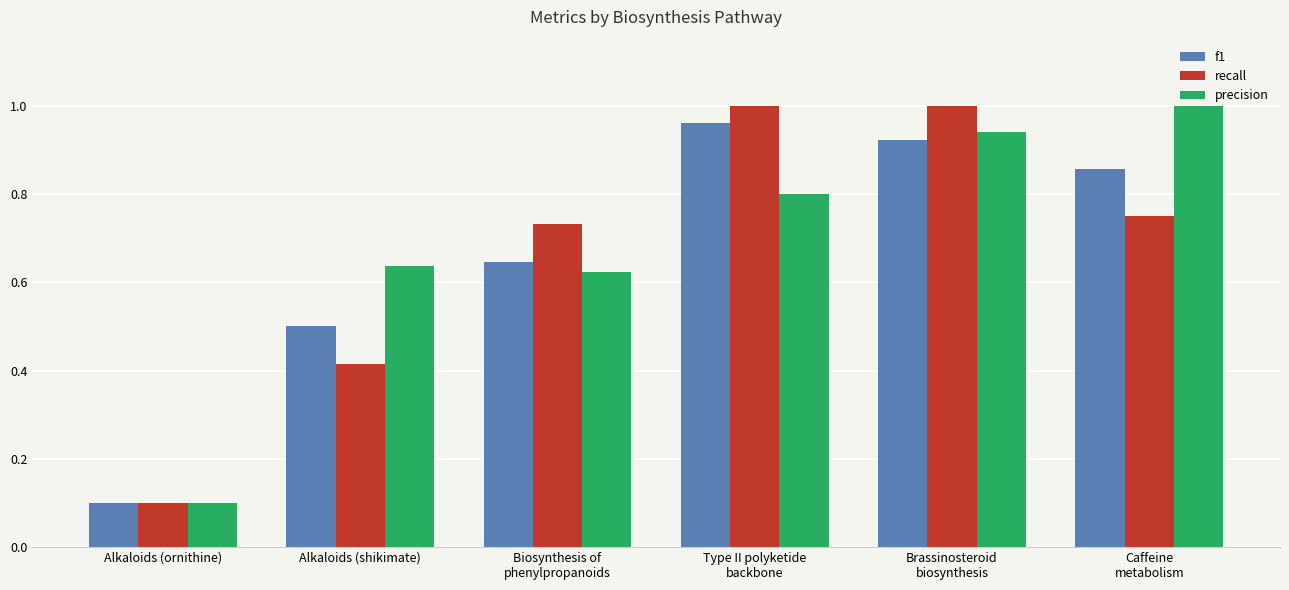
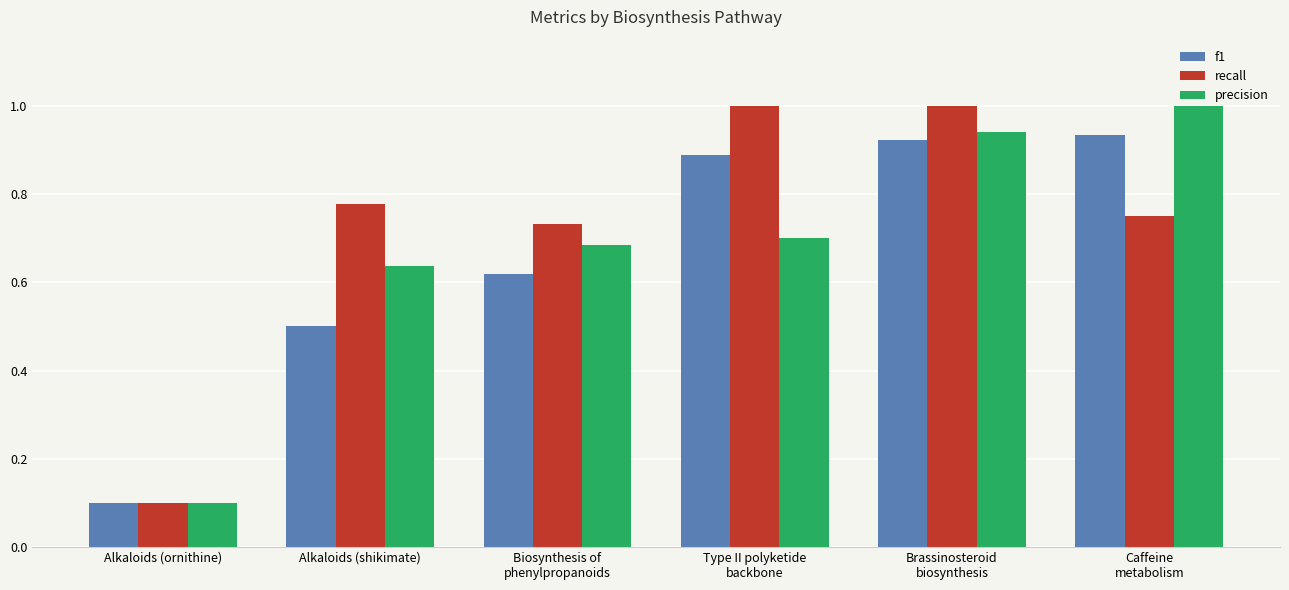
  {
    "f1": {
      "Alkaloids (ornithine)": 0.10,
      "Alkaloids (shikimate)": 0.50,
-     "Biosynthesis of phenylpropanoids": 0.65,
-     "Type II polyketide backbone": 0.96,
+     "Biosynthesis of phenylpropanoids": 0.62,
+     "Type II polyketide backbone": 0.89,
      "Brassinosteroid biosynthesis": 0.92,
-     "Caffeine metabolism": 0.86
+     "Caffeine metabolism": 0.93
    },
    "recall": {
      "Alkaloids (ornithine)": 0.10,
-     "Alkaloids (shikimate)": 0.42,
+     "Alkaloids (shikimate)": 0.78,
      "Biosynthesis of phenylpropanoids": 0.73,
      "Type II polyketide backbone": 1.00,
      "Brassinosteroid biosynthesis": 1.00,
      "Caffeine metabolism": 0.75
    },
    "precision": {
      "Alkaloids (ornithine)": 0.10,
      "Alkaloids (shikimate)": 0.64,
-     "Biosynthesis of phenylpropanoids": 0.62,
-     "Type II polyketide backbone": 0.8,
+     "Biosynthesis of phenylpropanoids": 0.68,
+     "Type II polyketide backbone": 0.7,
      "Brassinosteroid biosynthesis": 0.94,
      "Caffeine metabolism": 1.00
    }
  }
